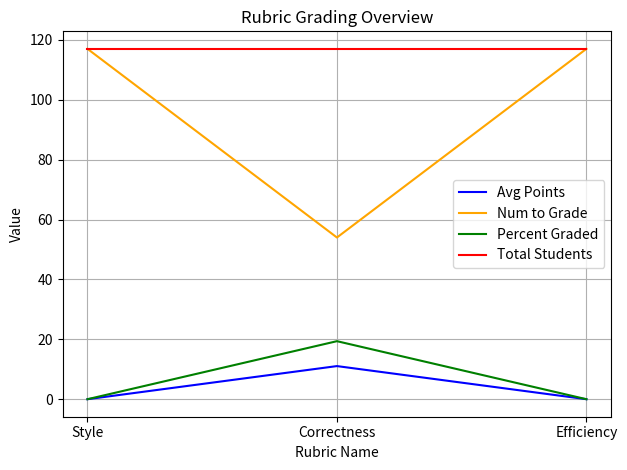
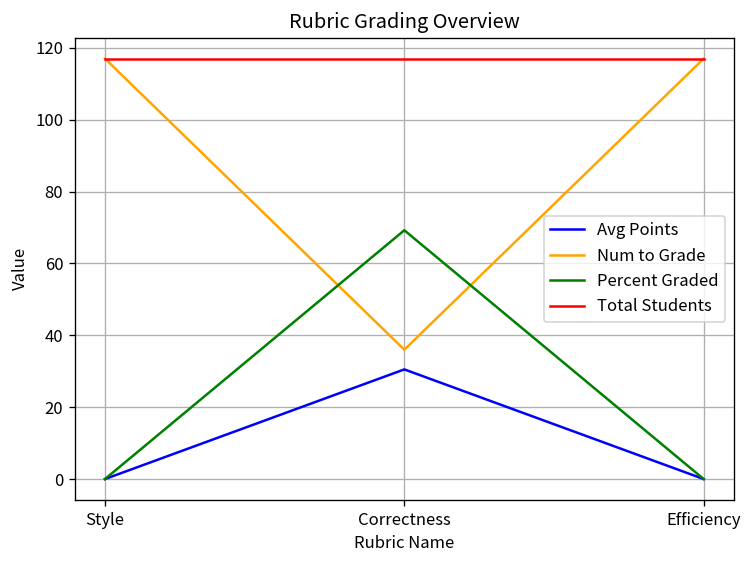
  {
    "Avg Points": {
-     "Correctness": 11
+     "Correctness": 31
    },
    "Num to Grade": {
-     "Correctness": 54
+     "Correctness": 36
    },
    "Percent Graded": {
-     "Correctness": 19
+     "Correctness": 69
    },
    "Total Students": {
      "Correctness": 117
    }
  }
